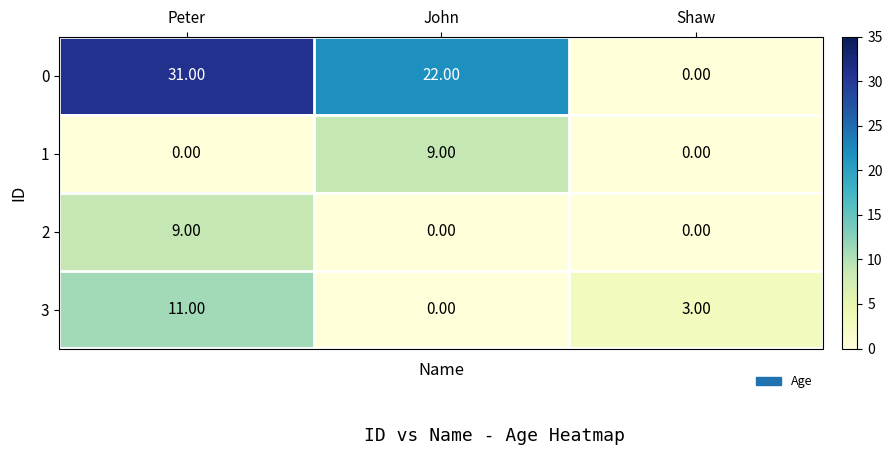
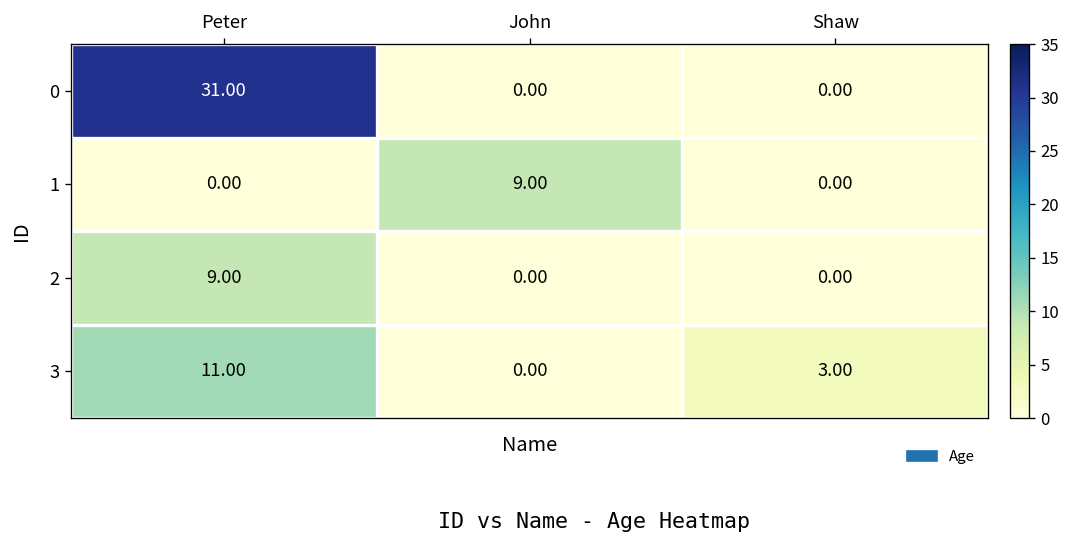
  {
    "0": {
      "Peter": 31.00,
-     "John": 22.00,
+     "John": 0.00,
      "Shaw": 0.00
    },
    "1": {
      "Peter": 0.00,
      "John": 9.00,
      "Shaw": 0.00
    },
    "2": {
      "Peter": 9.00,
      "John": 0.00,
      "Shaw": 0.00
    },
    "3": {
      "Peter": 11.00,
      "John": 0.00,
      "Shaw": 3.00
    }
  }
